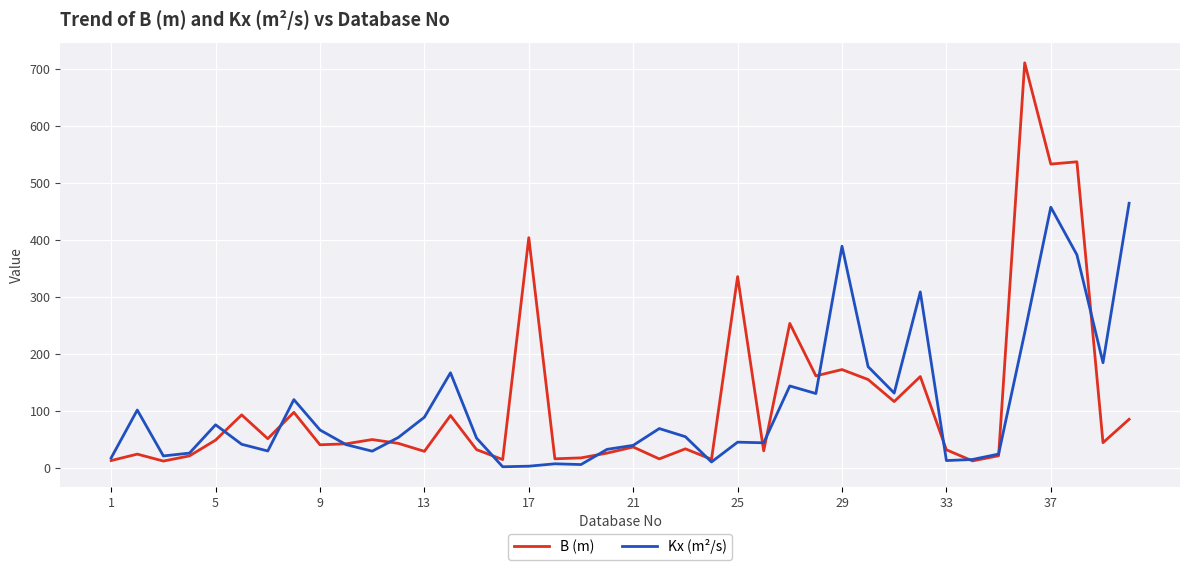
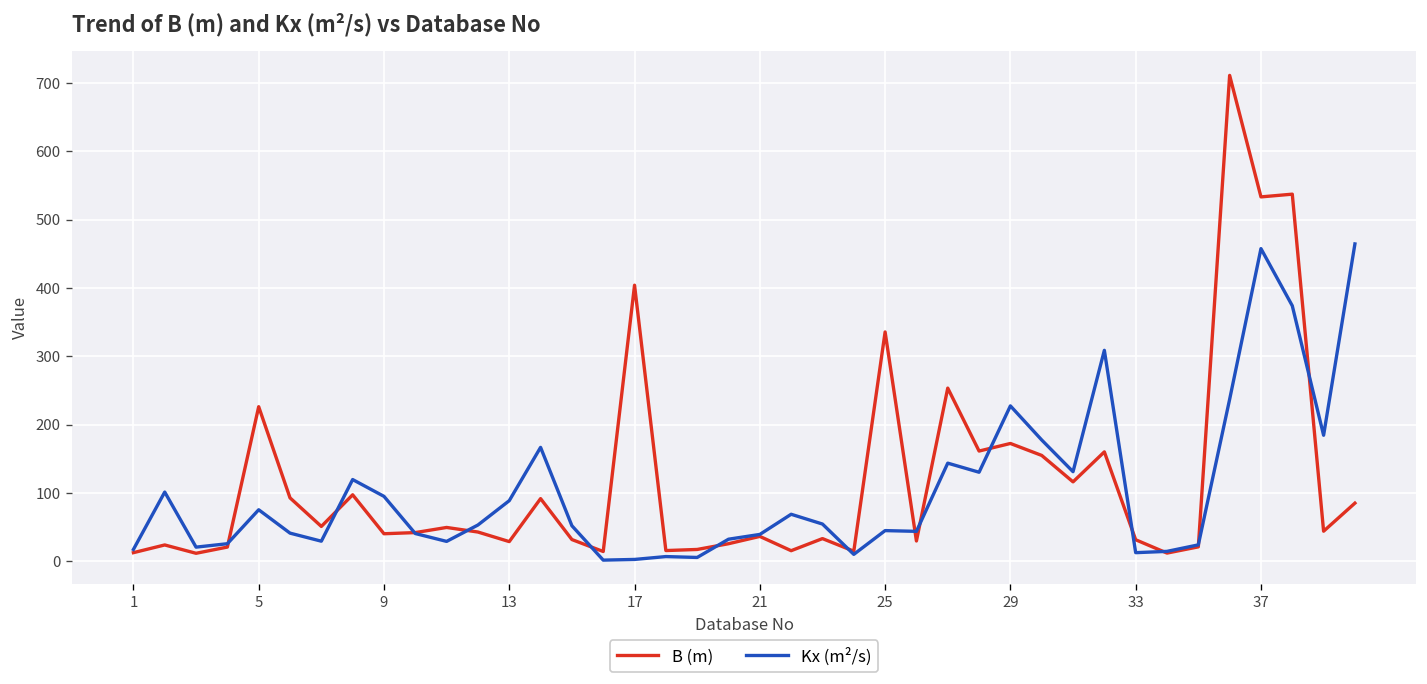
  {
    "B (m)": {
      "1": 10,
-     "5": 50,
+     "5": 230,
      "9": 40,
      "13": 30,
      "17": 400,
      "25": 340,
      "29": 170,
      "33": 30,
      "37": 530
    },
    "Kx (m²/s)": {
      "1": 20,
      "5": 80,
-     "9": 70,
+     "9": 100,
      "13": 90,
      "17": 0,
      "25": 50,
-     "29": 390,
+     "29": 230,
      "33": 10,
      "37": 460
    }
  }
